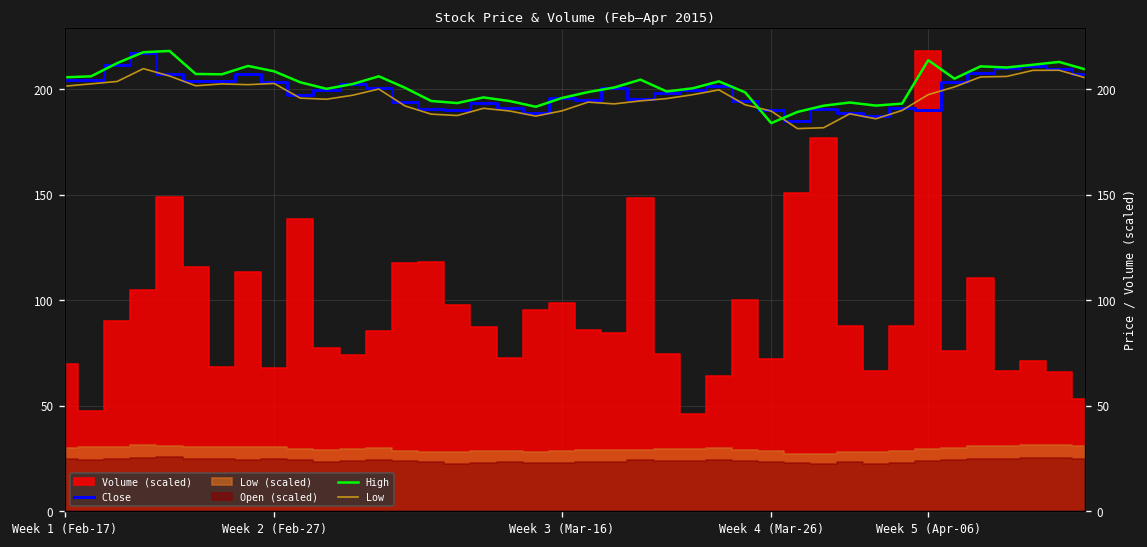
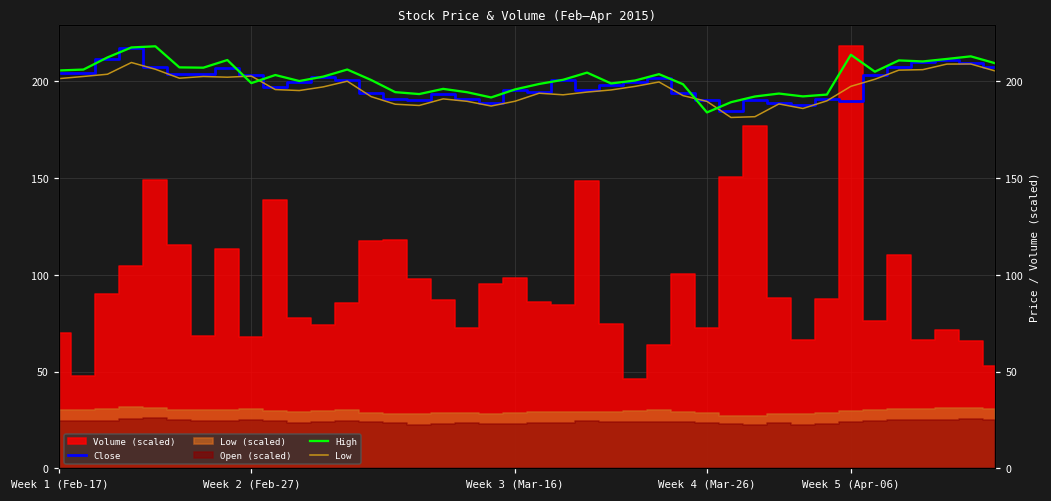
  {
    "Close": {
      "Week 5 (Apr-06)": 190
    },
    "High": {
-     "Week 2 (Feb-27)": 209,
+     "Week 2 (Feb-27)": 199,
      "Week 4 (Mar-26)": 184,
      "Week 5 (Apr-06)": 214
    }
  }
